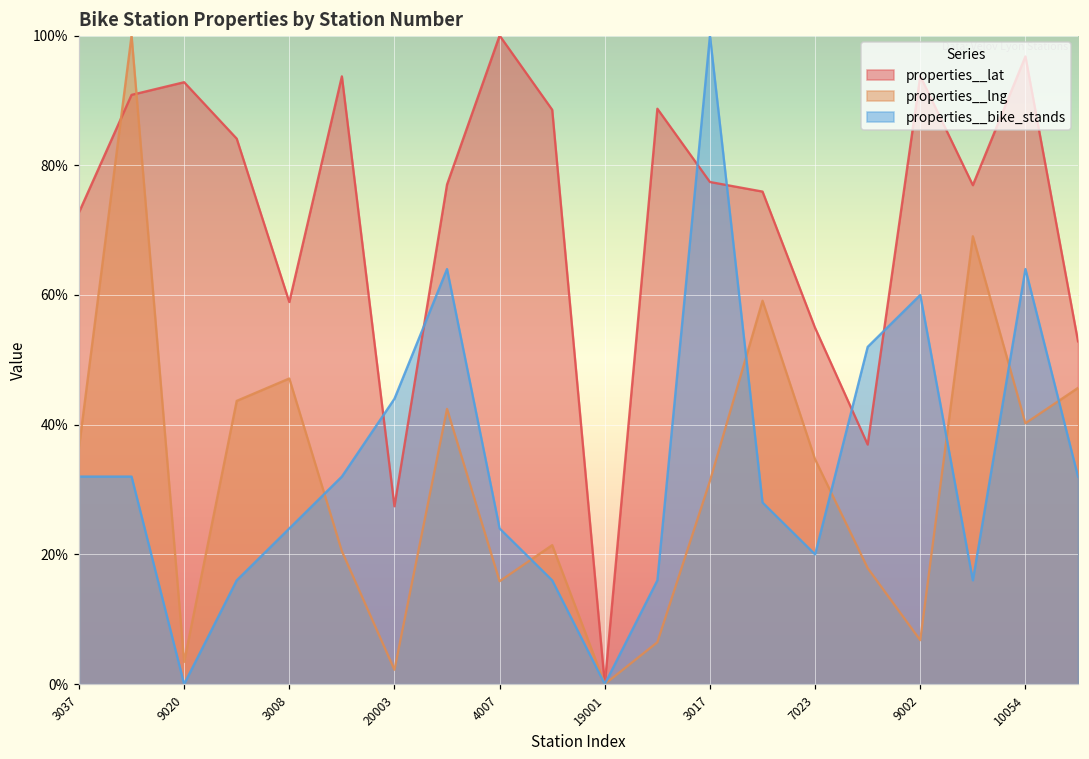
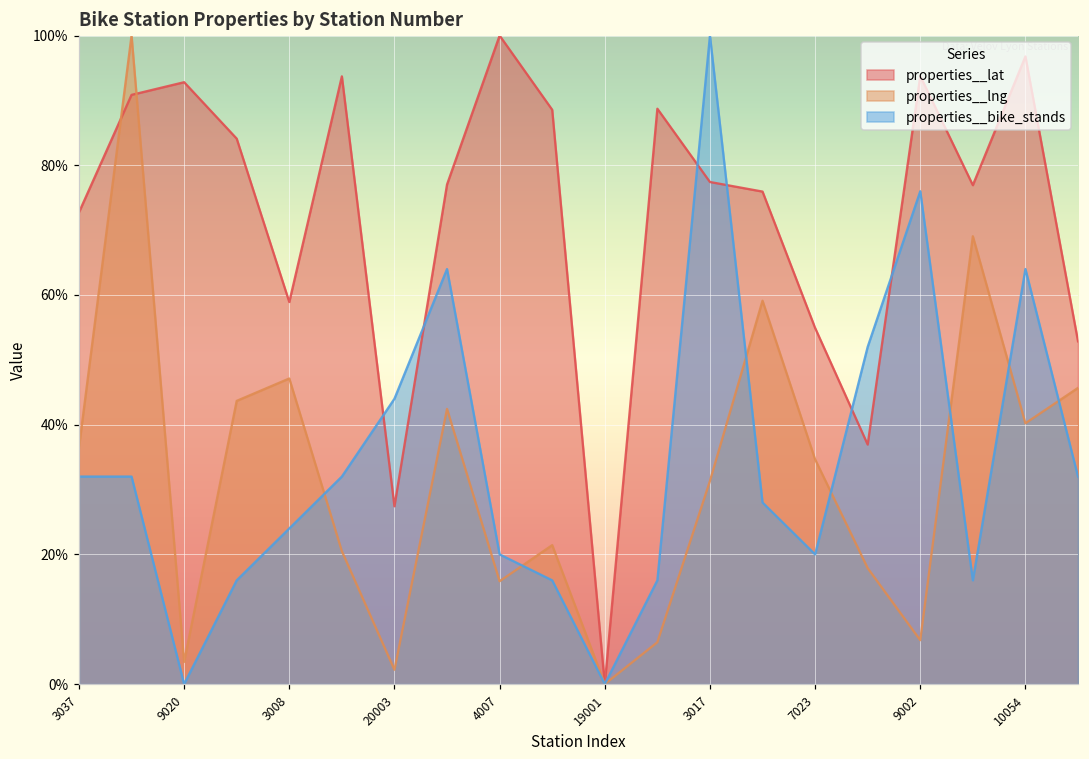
  {
    "properties__bike_stands": {
      "3037": "32%",
      "9020": "0%",
      "3008": "24%",
      "20003": "44%",
-     "4007": "24%",
+     "4007": "20%",
      "3017": "100%",
      "7023": "20%",
-     "9002": "60%",
+     "9002": "76%",
      "10054": "64%"
    }
  }
